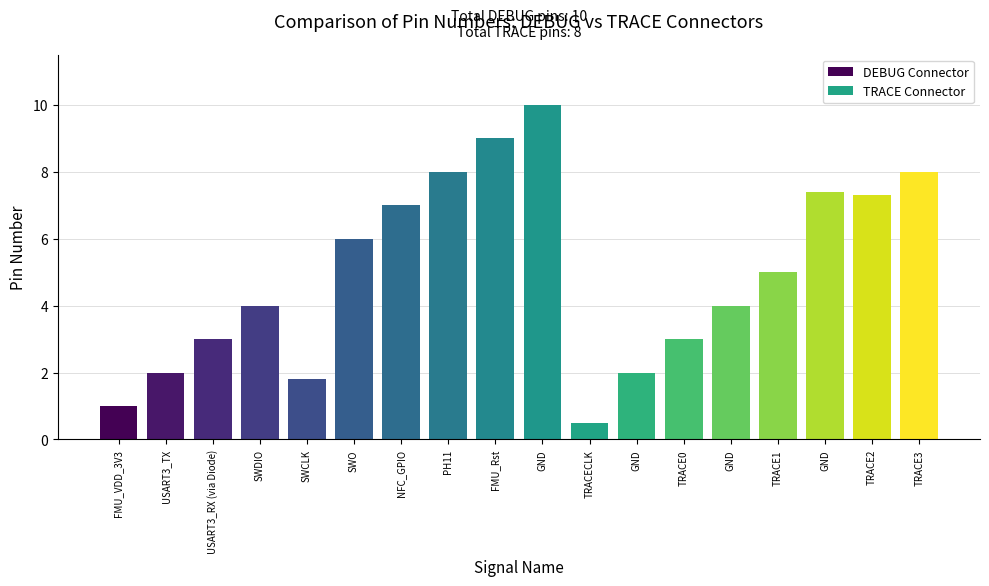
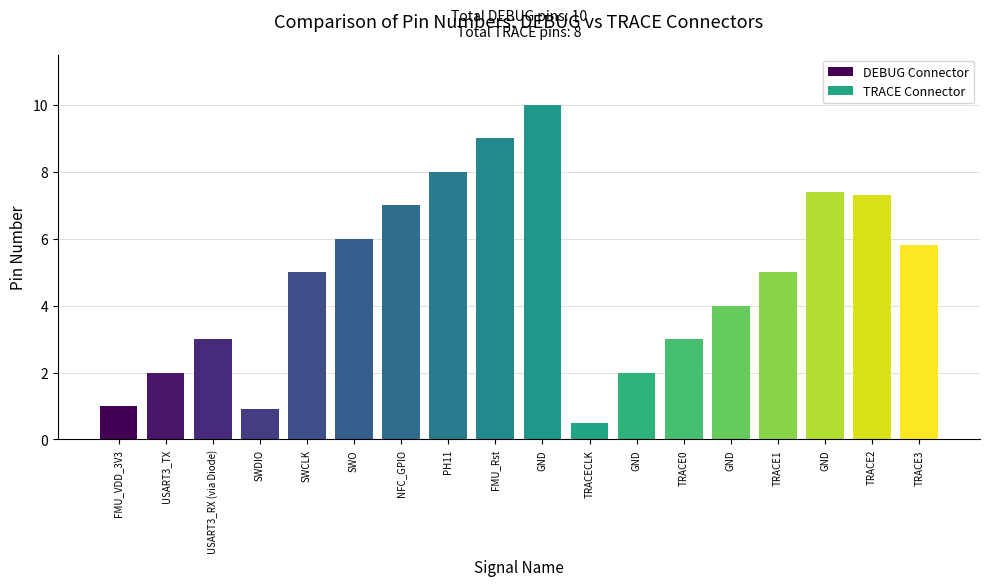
  {
    "FMU_VDD_3V3": 1.0,
    "USART3_TX": 2.0,
    "USART3_RX (via Diode)": 3.0,
-   "SWDIO": 4.0,
-   "SWCLK": 1.8,
+   "SWDIO": 0.9,
+   "SWCLK": 5.0,
    "SWO": 6.0,
    "NFC_GPIO": 7.0,
    "PH11": 8.0,
    "FMU_Rst": 9.0,
    "TRACECLK": 0.5,
    "TRACE0": 3.0,
    "TRACE1": 5.0,
    "TRACE2": 7.3,
-   "TRACE3": 8.0
+   "TRACE3": 5.8
  }
